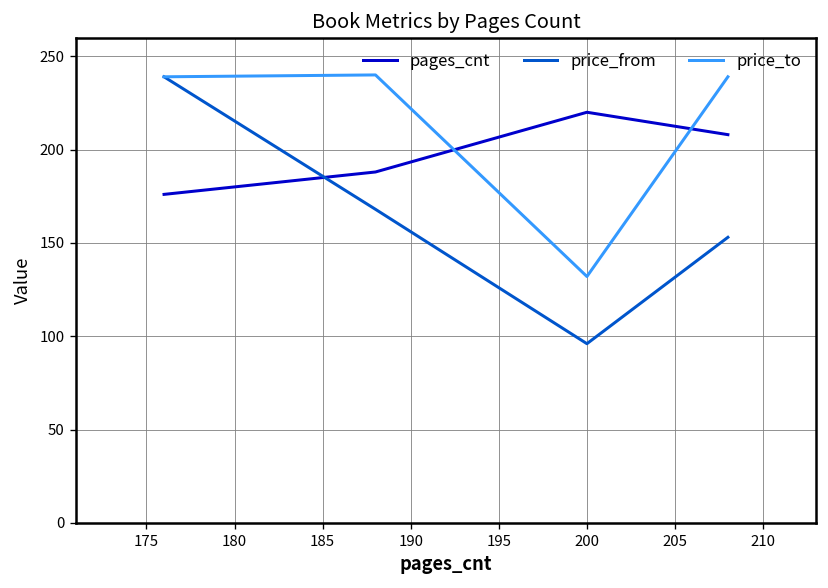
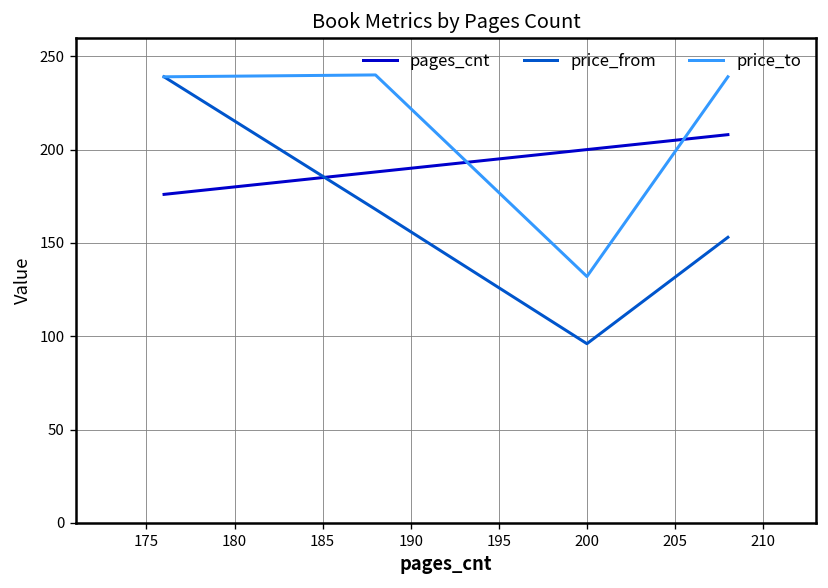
  {
    "pages_cnt": {
-     "200": 220
+     "200": 200
    },
    "price_from": {
      "200": 96
    },
    "price_to": {
      "200": 132
    }
  }
